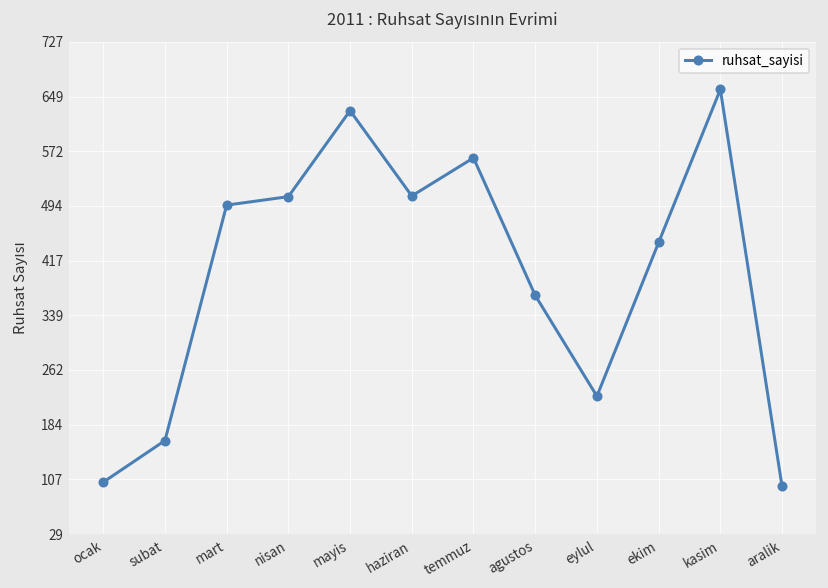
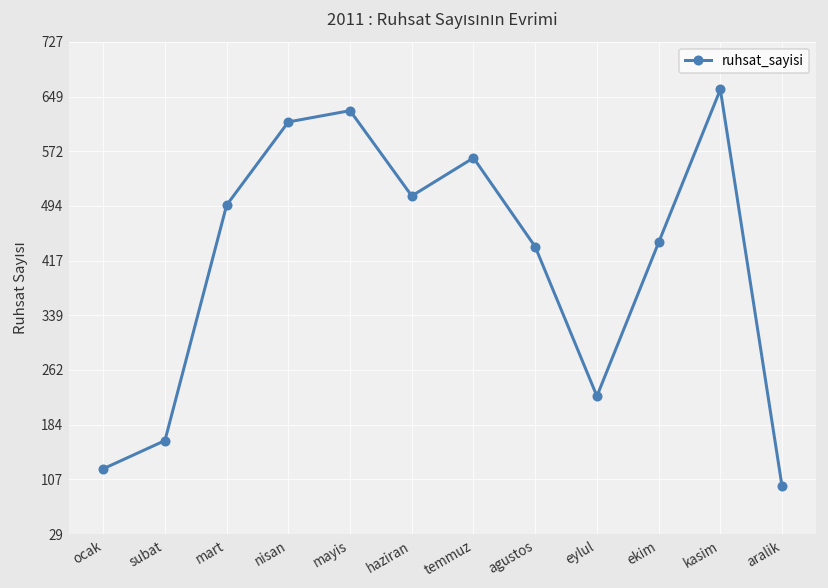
  {
-   "ocak": 100,
+   "ocak": 120,
    "subat": 160,
    "mart": 500,
-   "nisan": 510,
+   "nisan": 610,
    "mayis": 630,
    "haziran": 510,
    "temmuz": 560,
-   "agustos": 370,
+   "agustos": 440,
    "eylul": 230,
    "ekim": 440,
    "kasim": 660,
    "aralik": 100
  }
